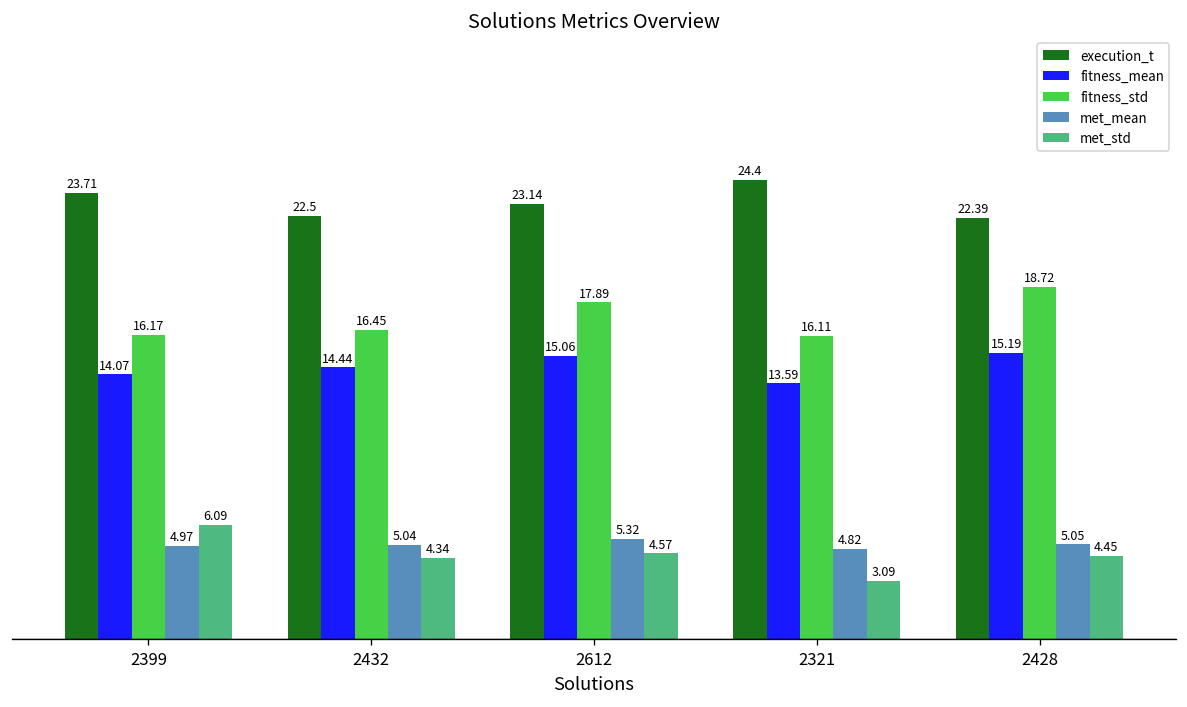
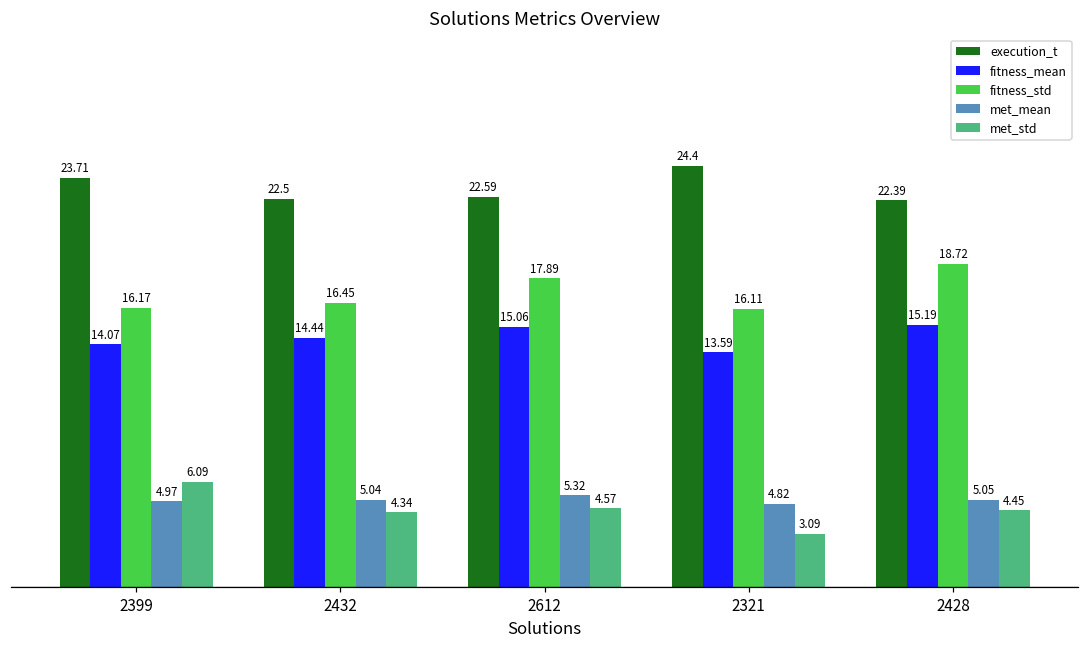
  {
    "execution_t": {
      "2399": 23.71,
      "2432": 22.5,
-     "2612": 23.14,
+     "2612": 22.59,
      "2321": 24.4,
      "2428": 22.39
    },
    "fitness_mean": {
      "2399": 14.07,
      "2432": 14.44,
      "2612": 15.06,
      "2321": 13.59,
      "2428": 15.19
    },
    "fitness_std": {
      "2399": 16.17,
      "2432": 16.45,
      "2612": 17.89,
      "2321": 16.11,
      "2428": 18.72
    },
    "met_mean": {
      "2399": 4.97,
      "2432": 5.04,
      "2612": 5.32,
      "2321": 4.82,
      "2428": 5.05
    },
    "met_std": {
      "2399": 6.09,
      "2432": 4.34,
      "2612": 4.57,
      "2321": 3.09,
      "2428": 4.45
    }
  }
